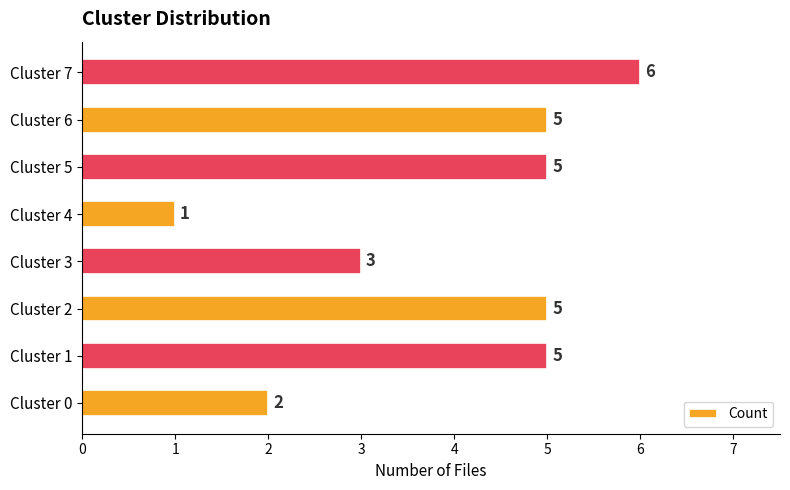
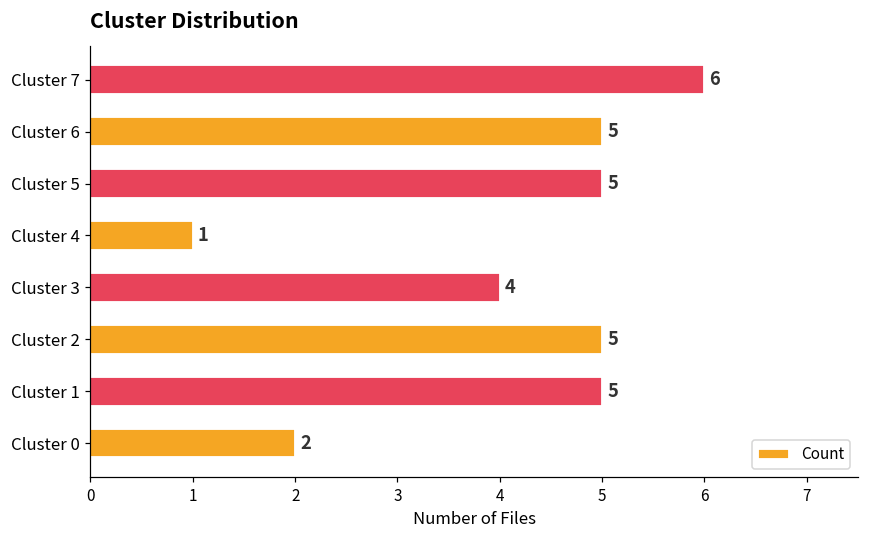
  {
    "Cluster 7": 6,
    "Cluster 6": 5,
    "Cluster 5": 5,
    "Cluster 4": 1,
-   "Cluster 3": 3,
+   "Cluster 3": 4,
    "Cluster 2": 5,
    "Cluster 1": 5,
    "Cluster 0": 2
  }
